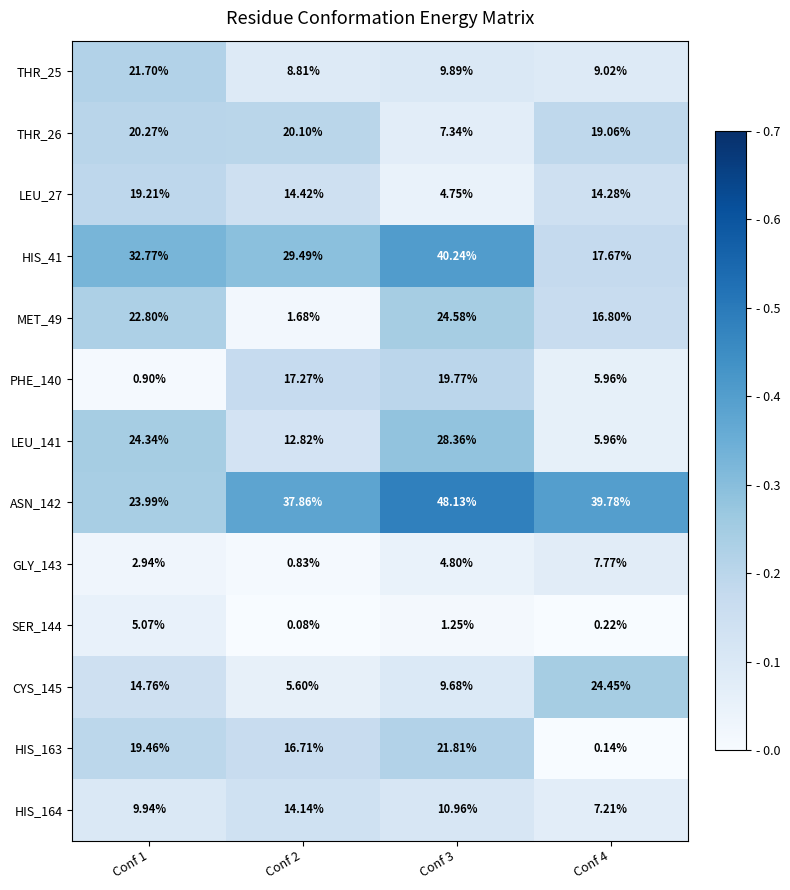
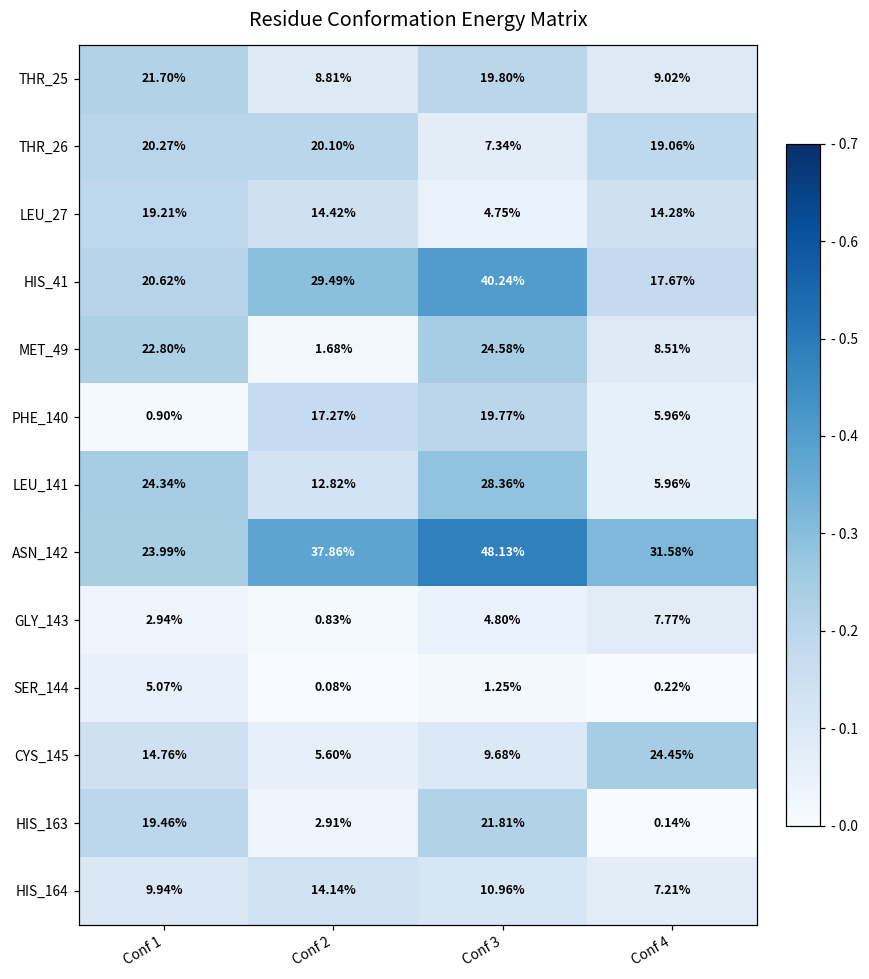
  {
    "THR_25": {
      "Conf 1": "21.70%",
      "Conf 2": "8.81%",
-     "Conf 3": "9.89%",
+     "Conf 3": "19.80%",
      "Conf 4": "9.02%"
    },
    "THR_26": {
      "Conf 1": "20.27%",
      "Conf 2": "20.10%",
      "Conf 3": "7.34%",
      "Conf 4": "19.06%"
    },
    "LEU_27": {
      "Conf 1": "19.21%",
      "Conf 2": "14.42%",
      "Conf 3": "4.75%",
      "Conf 4": "14.28%"
    },
    "HIS_41": {
-     "Conf 1": "32.77%",
+     "Conf 1": "20.62%",
      "Conf 2": "29.49%",
      "Conf 3": "40.24%",
      "Conf 4": "17.67%"
    },
    "MET_49": {
      "Conf 1": "22.80%",
      "Conf 2": "1.68%",
      "Conf 3": "24.58%",
-     "Conf 4": "16.80%"
+     "Conf 4": "8.51%"
    },
    "PHE_140": {
      "Conf 1": "0.90%",
      "Conf 2": "17.27%",
      "Conf 3": "19.77%",
      "Conf 4": "5.96%"
    },
    "LEU_141": {
      "Conf 1": "24.34%",
      "Conf 2": "12.82%",
      "Conf 3": "28.36%",
      "Conf 4": "5.96%"
    },
    "ASN_142": {
      "Conf 1": "23.99%",
      "Conf 2": "37.86%",
      "Conf 3": "48.13%",
-     "Conf 4": "39.78%"
+     "Conf 4": "31.58%"
    },
    "GLY_143": {
      "Conf 1": "2.94%",
      "Conf 2": "0.83%",
      "Conf 3": "4.80%",
      "Conf 4": "7.77%"
    },
    "SER_144": {
      "Conf 1": "5.07%",
      "Conf 2": "0.08%",
      "Conf 3": "1.25%",
      "Conf 4": "0.22%"
    },
    "CYS_145": {
      "Conf 1": "14.76%",
      "Conf 2": "5.60%",
      "Conf 3": "9.68%",
      "Conf 4": "24.45%"
    },
    "HIS_163": {
      "Conf 1": "19.46%",
-     "Conf 2": "16.71%",
+     "Conf 2": "2.91%",
      "Conf 3": "21.81%",
      "Conf 4": "0.14%"
    },
    "HIS_164": {
      "Conf 1": "9.94%",
      "Conf 2": "14.14%",
      "Conf 3": "10.96%",
      "Conf 4": "7.21%"
    }
  }
